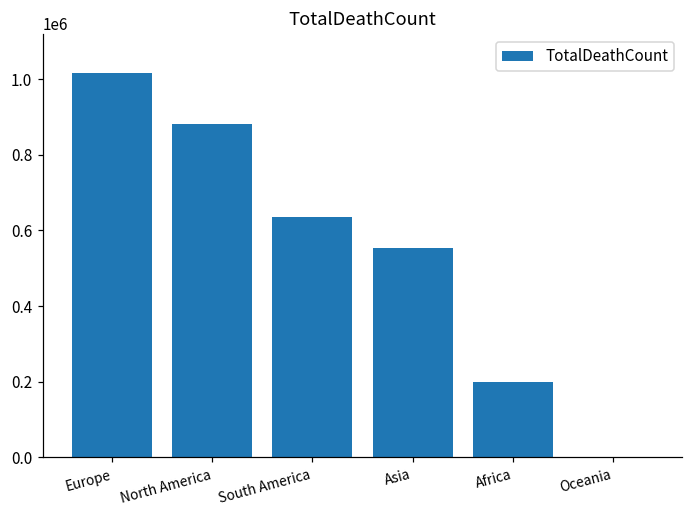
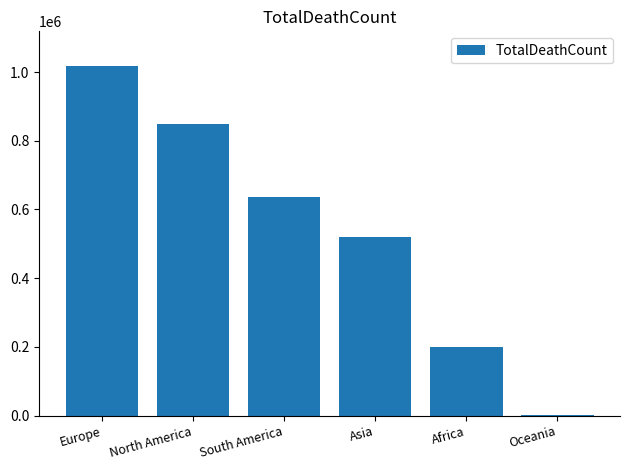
  {
    "Europe": 1020000,
-   "North America": 880000,
+   "North America": 850000,
    "South America": 640000,
-   "Asia": 550000,
+   "Asia": 520000,
    "Africa": 200000
  }
